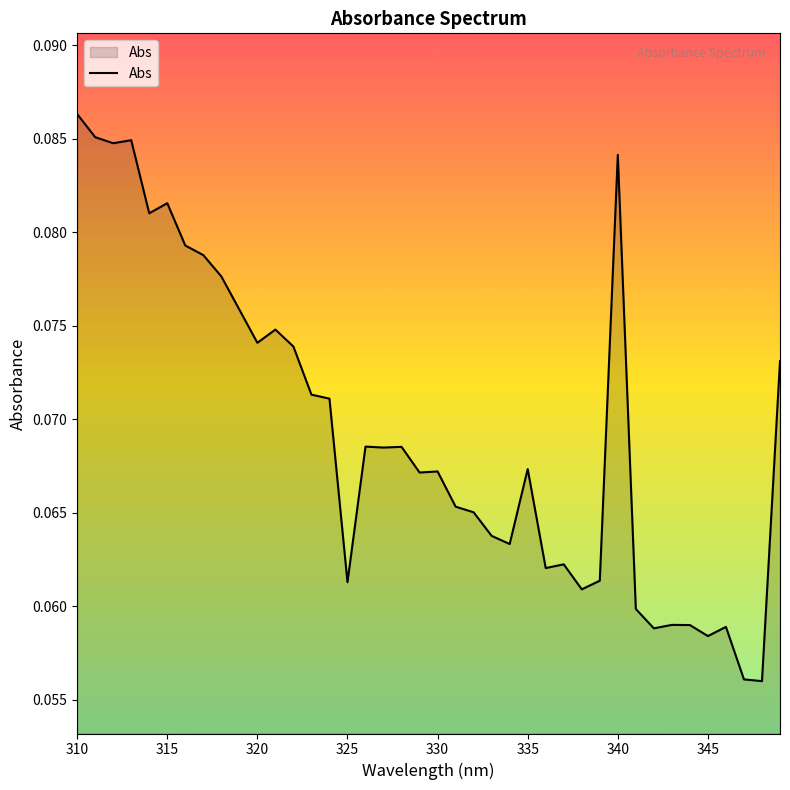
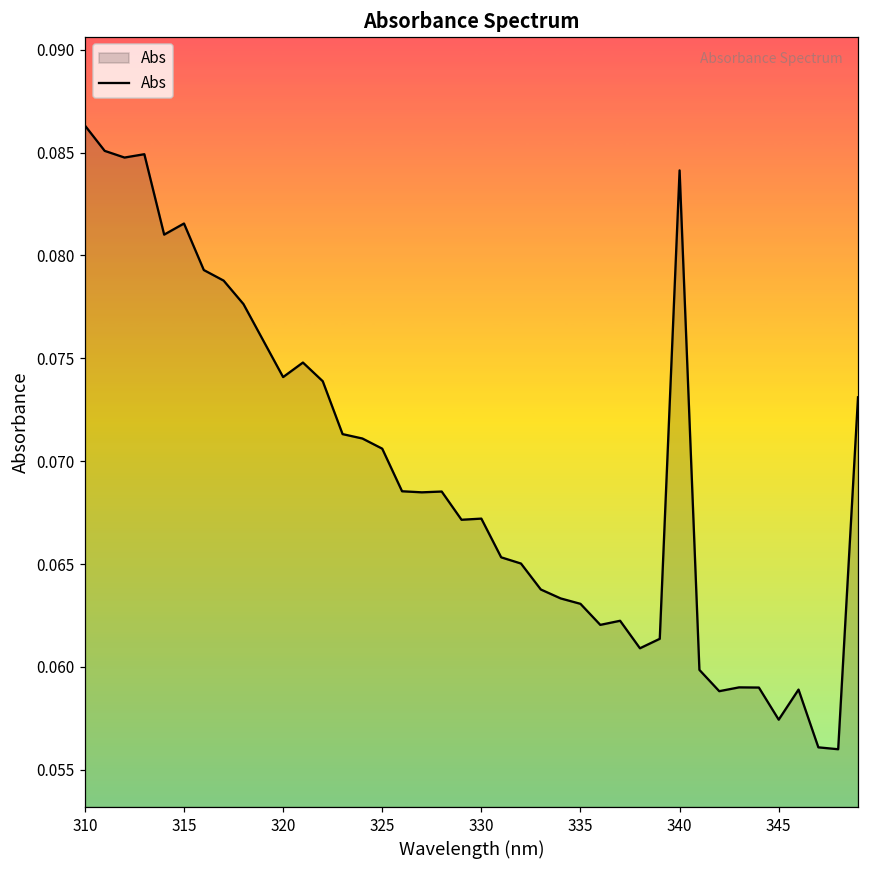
  {
    "310": 0.0863,
    "315": 0.0816,
    "320": 0.0741,
-   "325": 0.0613,
+   "325": 0.0706,
    "330": 0.0672,
-   "335": 0.0673,
+   "335": 0.0631,
    "340": 0.0841,
-   "345": 0.0584
+   "345": 0.0574
  }
